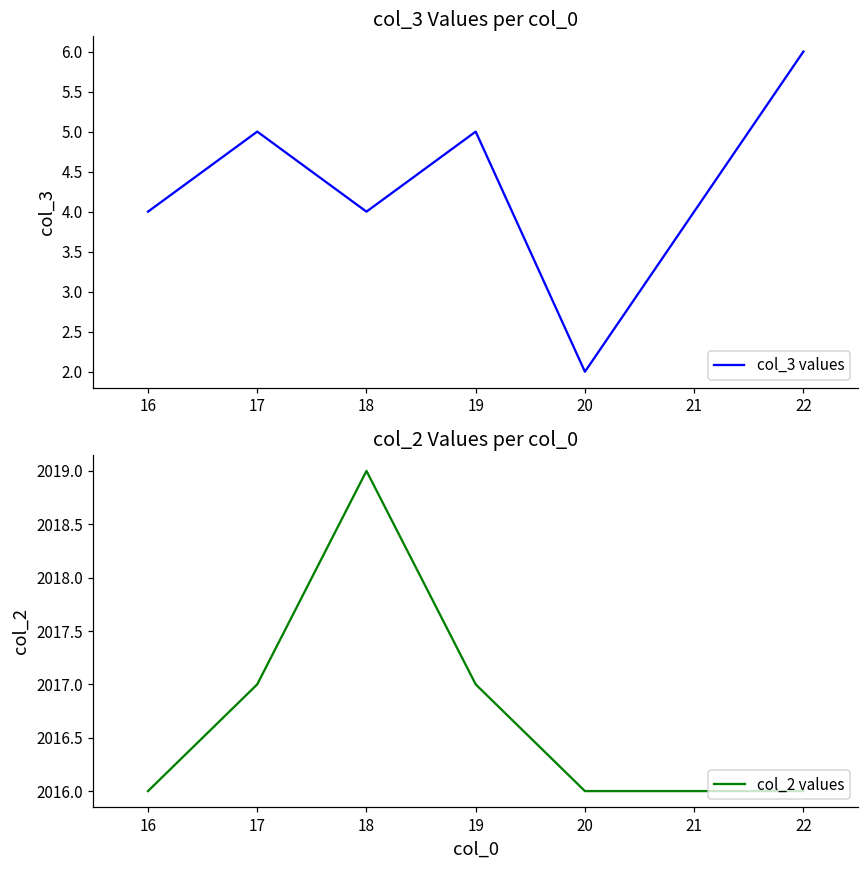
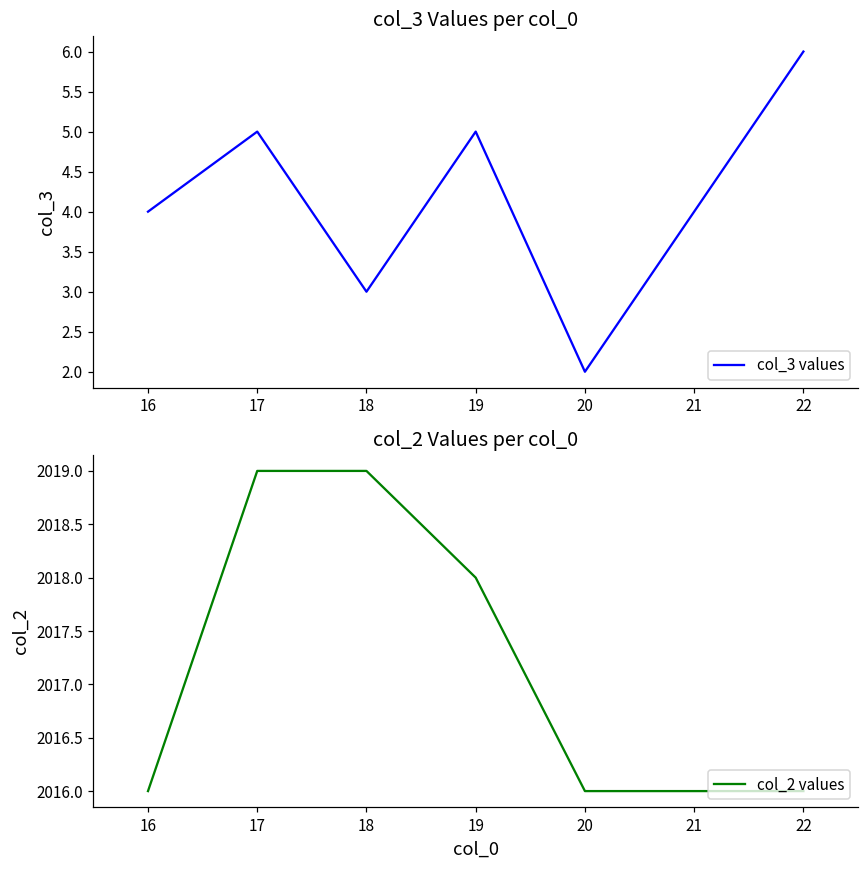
  {
    "col_3 Values per col_0": {
      "16": 4,
      "17": 5,
-     "18": 4,
+     "18": 3,
      "19": 5,
      "20": 2,
      "21": 4,
      "22": 6
    },
    "col_2 Values per col_0": {
      "16": 2016,
-     "17": 2017,
+     "17": 2019,
      "18": 2019,
-     "19": 2017,
+     "19": 2018,
      "20": 2016,
      "21": 2016
    }
  }
